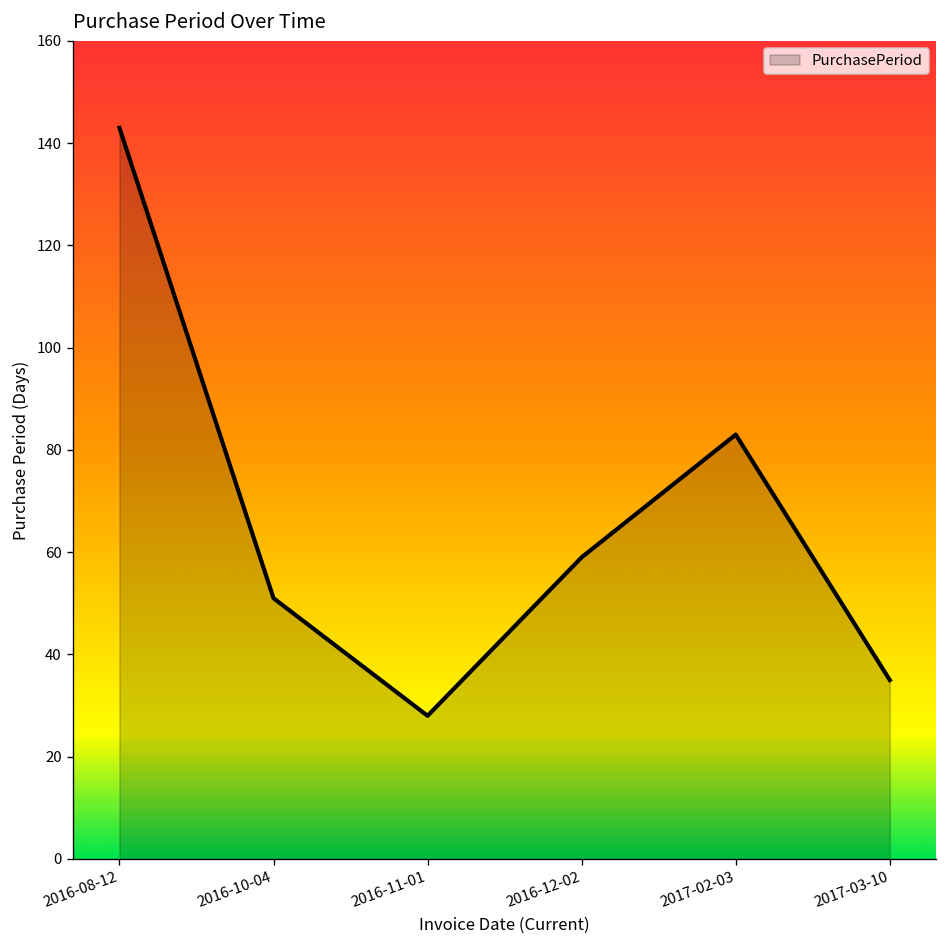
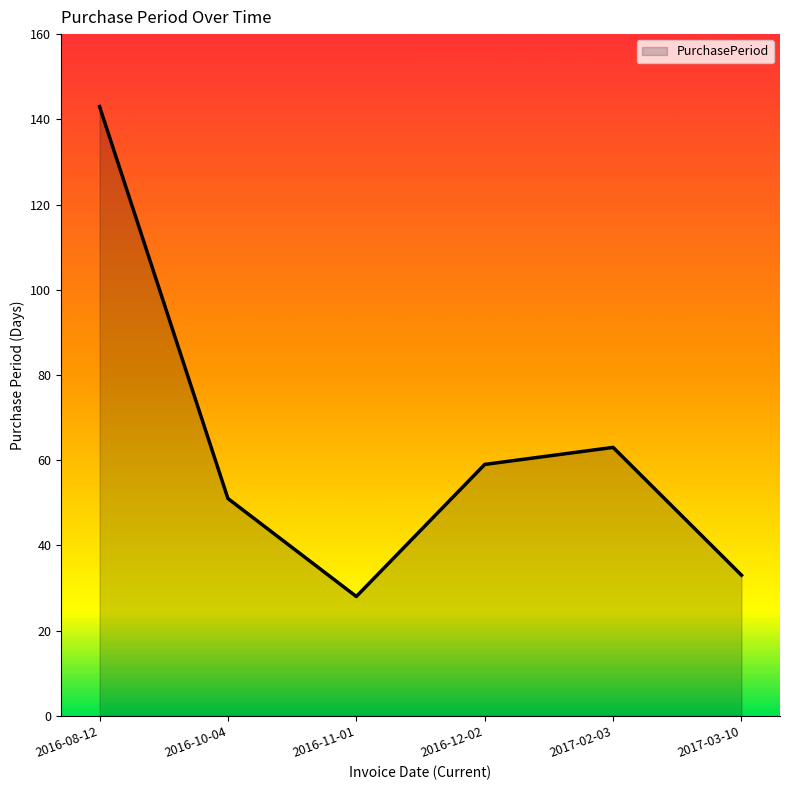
  {
    "2016-08-12": 143,
    "2016-10-04": 51,
    "2016-11-01": 28,
    "2016-12-02": 59,
-   "2017-02-03": 83,
-   "2017-03-10": 35
+   "2017-02-03": 63,
+   "2017-03-10": 33
  }
